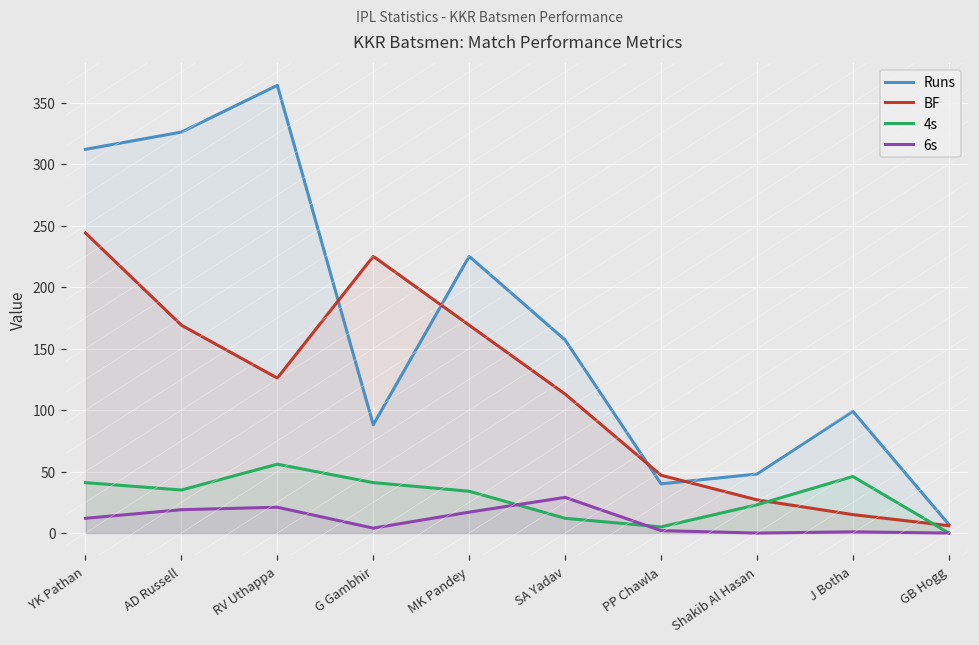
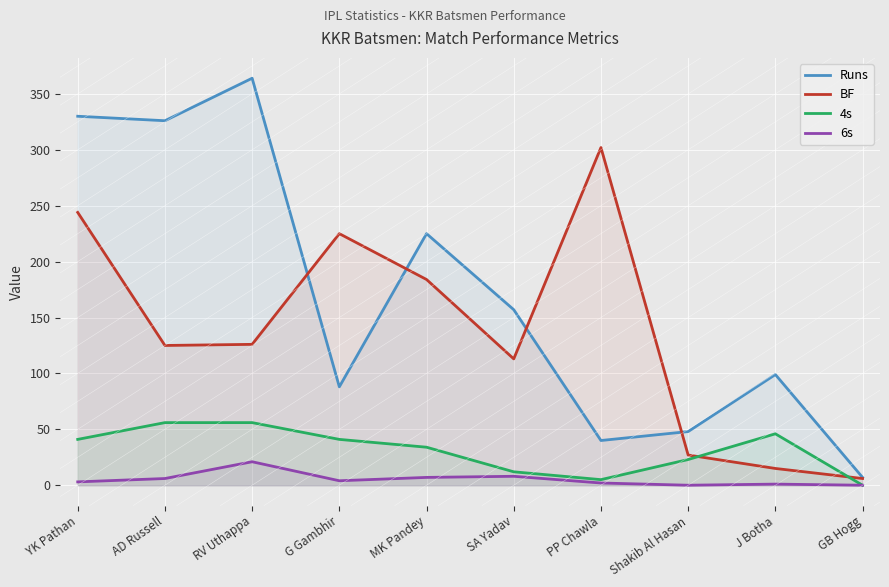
  {
    "Runs": {
-     "YK Pathan": 312,
+     "YK Pathan": 330,
      "AD Russell": 326,
      "RV Uthappa": 364,
      "G Gambhir": 88,
      "MK Pandey": 225,
      "SA Yadav": 157,
      "PP Chawla": 40,
      "Shakib Al Hasan": 48,
      "J Botha": 99
    },
    "BF": {
      "YK Pathan": 244,
-     "AD Russell": 169,
+     "AD Russell": 125,
      "RV Uthappa": 126,
      "G Gambhir": 225,
-     "MK Pandey": 169,
+     "MK Pandey": 184,
      "SA Yadav": 113,
-     "PP Chawla": 47,
+     "PP Chawla": 302,
      "Shakib Al Hasan": 27,
      "J Botha": 15
    },
    "4s": {
      "YK Pathan": 41,
-     "AD Russell": 35,
+     "AD Russell": 56,
      "RV Uthappa": 56,
      "G Gambhir": 41,
      "MK Pandey": 34,
      "SA Yadav": 12,
      "PP Chawla": 5,
      "Shakib Al Hasan": 23,
      "J Botha": 46
    },
    "6s": {
-     "YK Pathan": 12,
-     "AD Russell": 19,
+     "YK Pathan": 3,
+     "AD Russell": 6,
      "RV Uthappa": 21,
      "G Gambhir": 4,
-     "MK Pandey": 17,
-     "SA Yadav": 29,
+     "MK Pandey": 7,
+     "SA Yadav": 8,
      "PP Chawla": 2,
      "Shakib Al Hasan": 0,
      "J Botha": 1
    }
  }
